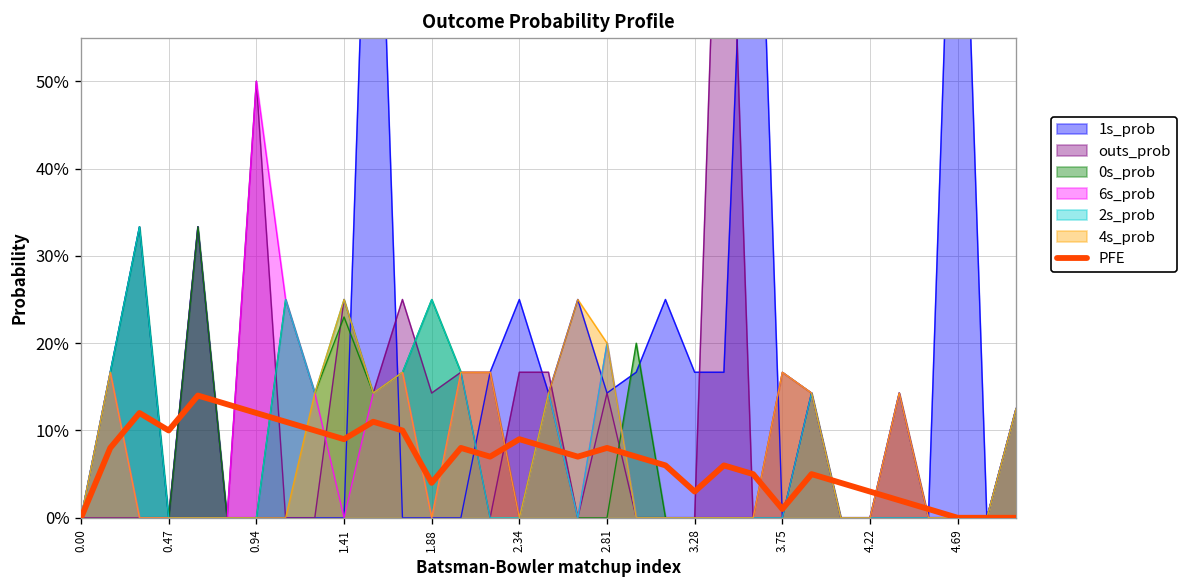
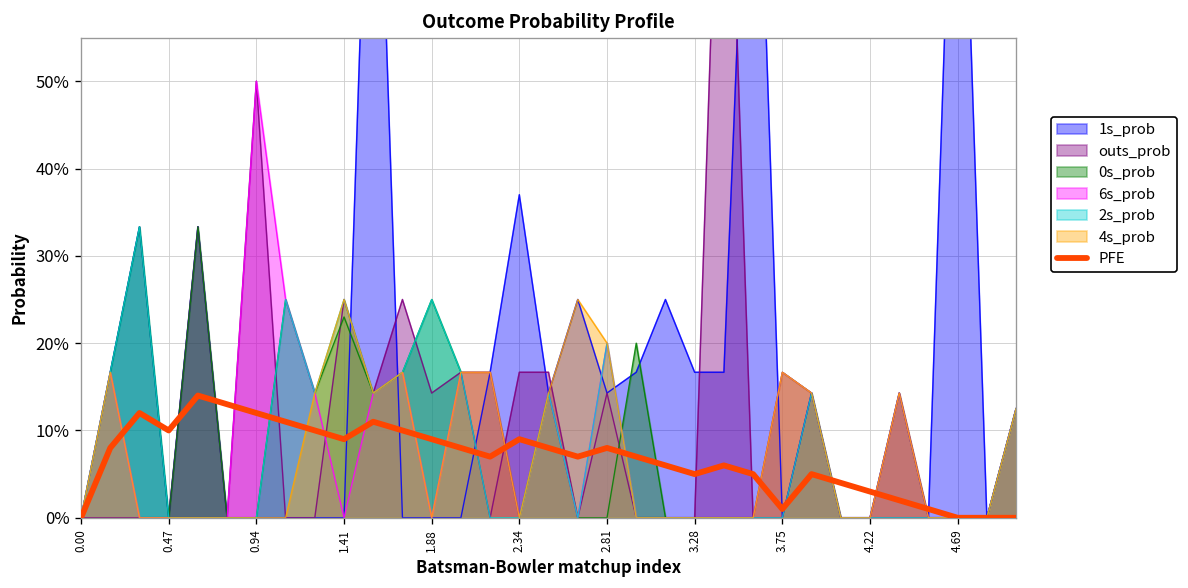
  {
    "1s_prob": {
-     "2.34": "25%",
+     "2.34": "37%",
      "3.28": "17%"
    },
    "outs_prob": {
      "1.88": "14%",
      "2.34": "17%"
    },
    "0s_prob": {
      "1.41": "23%",
      "2.81": "0%"
    },
    "PFE": {
      "0.47": "10%",
      "0.94": "12%",
      "1.41": "9%",
-     "1.88": "4%",
+     "1.88": "9%",
      "2.34": "9%",
      "2.81": "8%",
-     "3.28": "3%",
+     "3.28": "5%",
      "3.75": "1%",
      "4.22": "3%"
    }
  }
